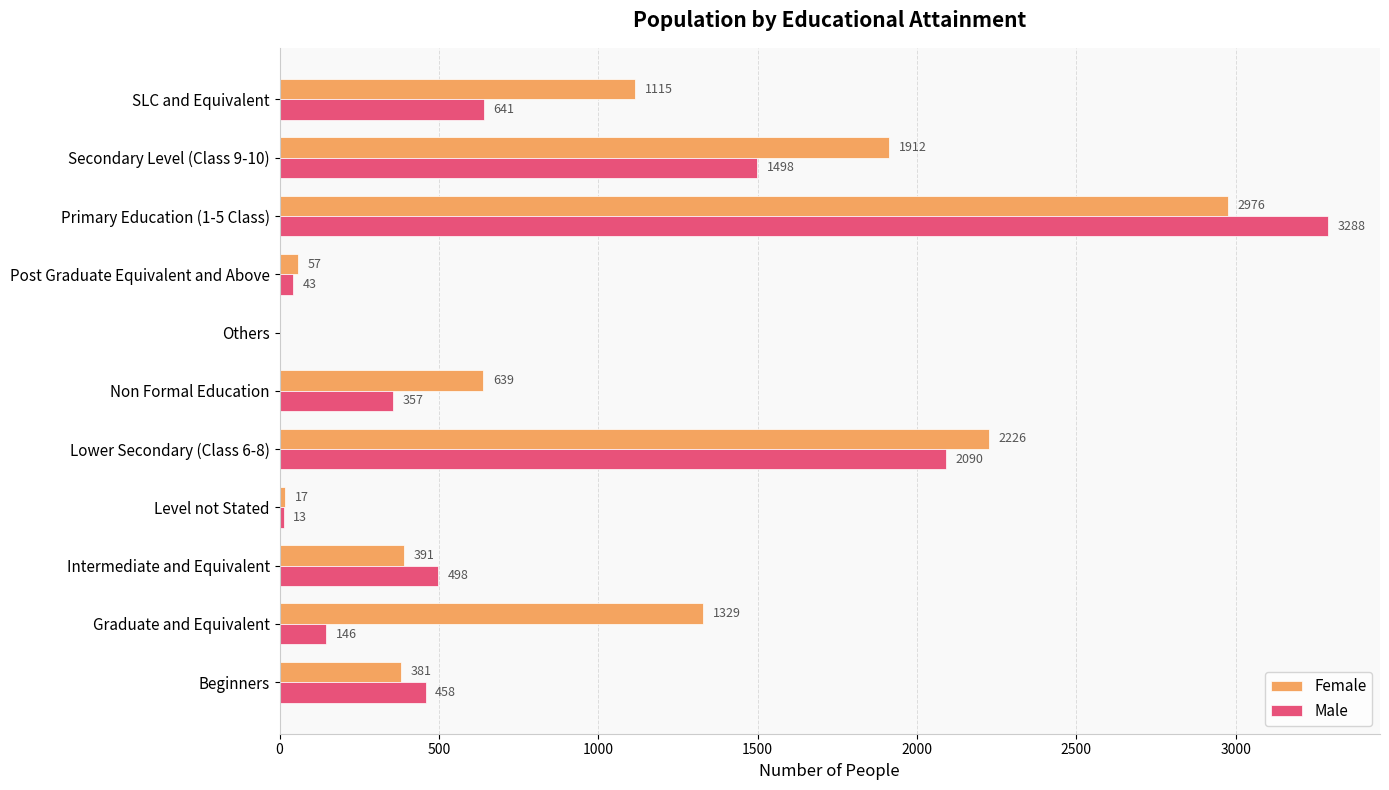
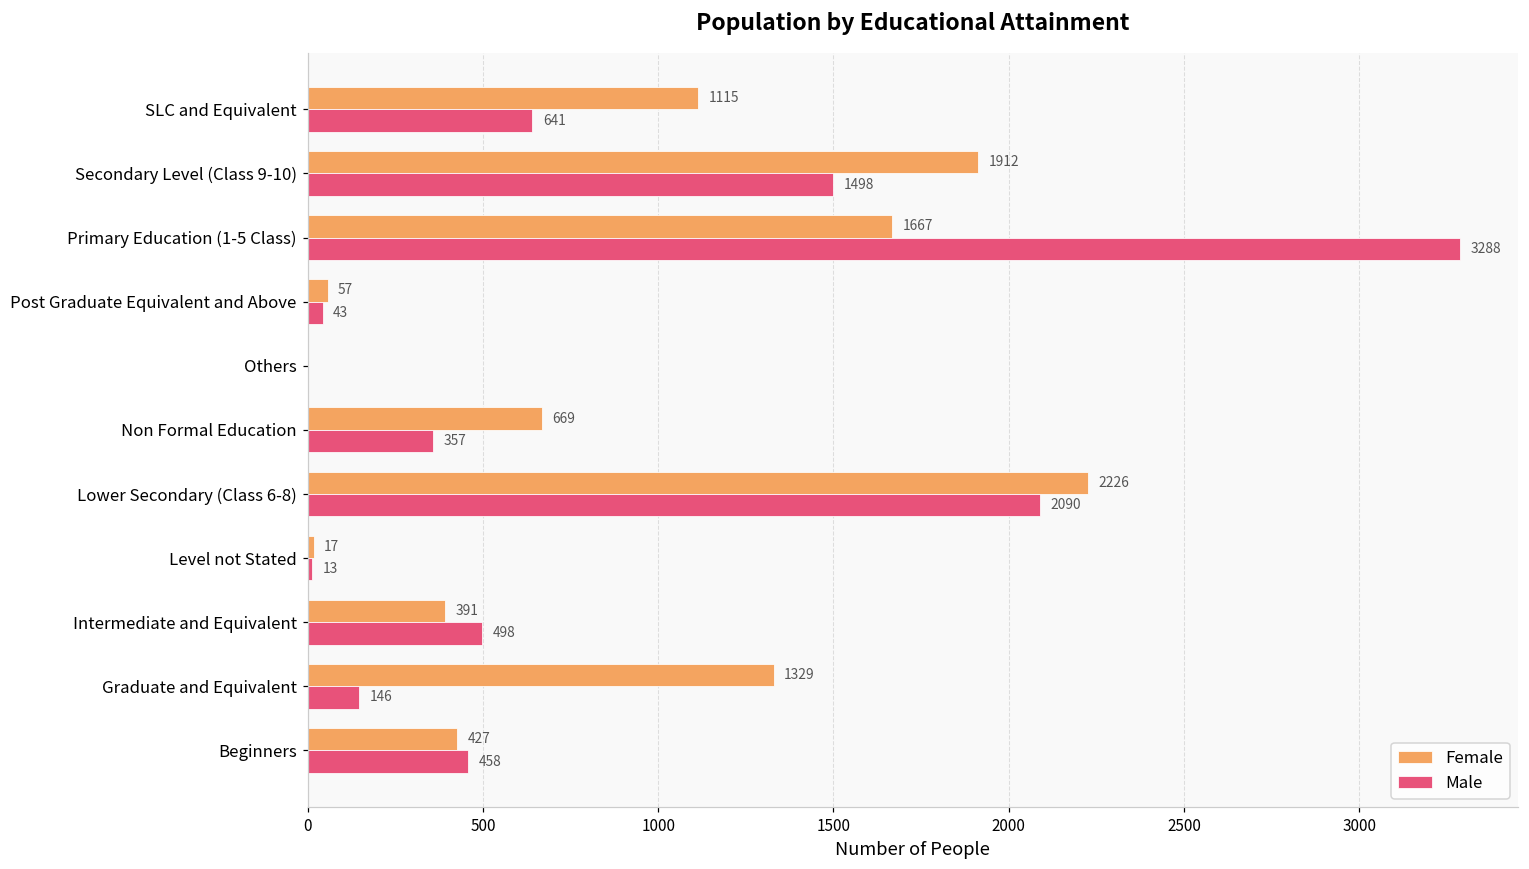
  {
    "Female": {
      "SLC and Equivalent": 1115,
      "Secondary Level (Class 9-10)": 1912,
-     "Primary Education (1-5 Class)": 2976,
+     "Primary Education (1-5 Class)": 1667,
      "Post Graduate Equivalent and Above": 57,
-     "Non Formal Education": 639,
+     "Non Formal Education": 669,
      "Lower Secondary (Class 6-8)": 2226,
      "Level not Stated": 17,
      "Intermediate and Equivalent": 391,
      "Graduate and Equivalent": 1329,
-     "Beginners": 381
+     "Beginners": 427
    },
    "Male": {
      "SLC and Equivalent": 641,
      "Secondary Level (Class 9-10)": 1498,
      "Primary Education (1-5 Class)": 3288,
      "Post Graduate Equivalent and Above": 43,
      "Non Formal Education": 357,
      "Lower Secondary (Class 6-8)": 2090,
      "Level not Stated": 13,
      "Intermediate and Equivalent": 498,
      "Graduate and Equivalent": 146,
      "Beginners": 458
    }
  }
